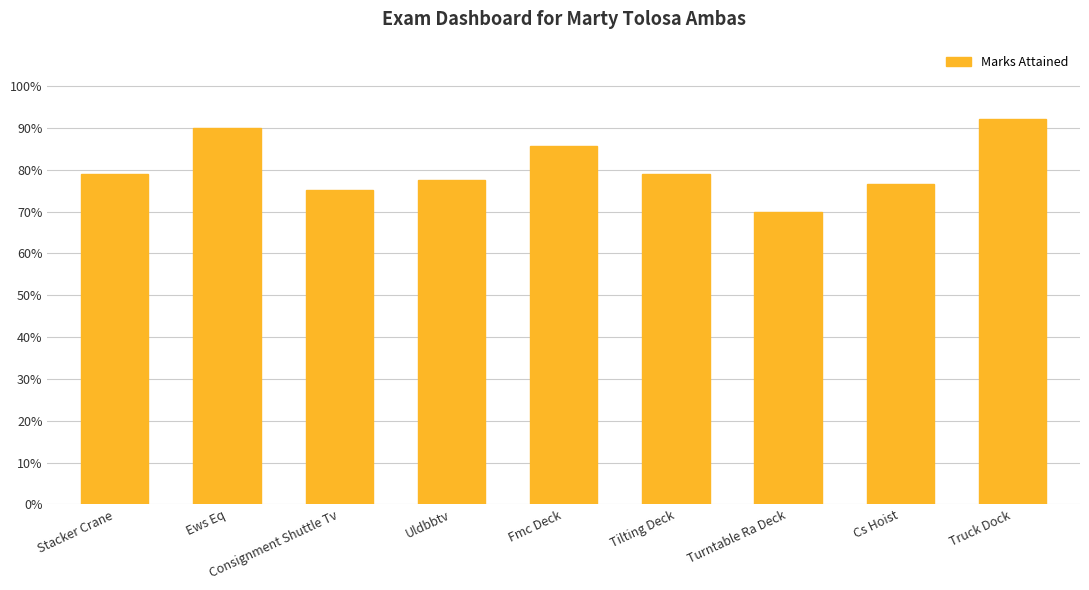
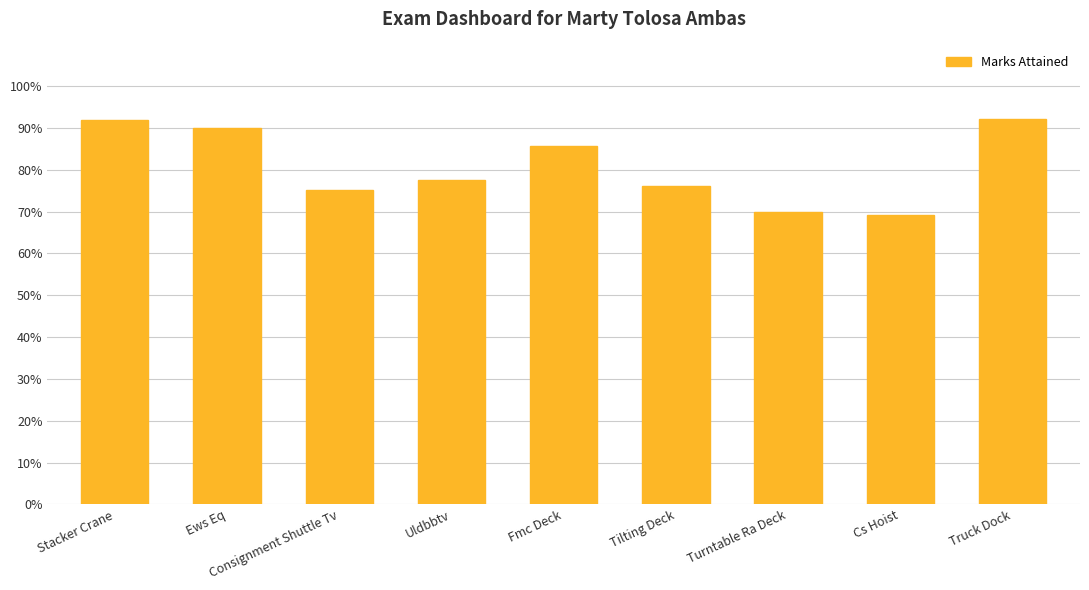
  {
-   "Stacker Crane": "79%",
+   "Stacker Crane": "92%",
    "Ews Eq": "90%",
    "Consignment Shuttle Tv": "75%",
    "Uldbbtv": "78%",
    "Fmc Deck": "86%",
-   "Tilting Deck": "79%",
+   "Tilting Deck": "76%",
    "Turntable Ra Deck": "70%",
-   "Cs Hoist": "77%",
+   "Cs Hoist": "69%",
    "Truck Dock": "92%"
  }
